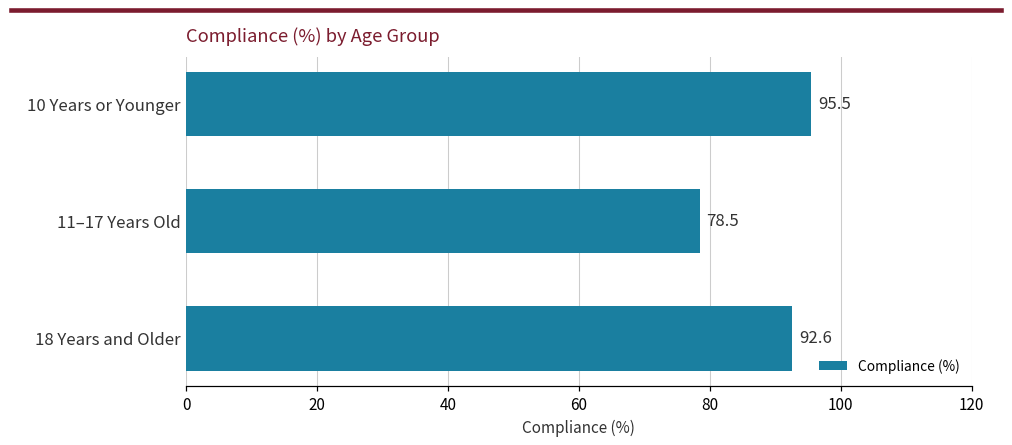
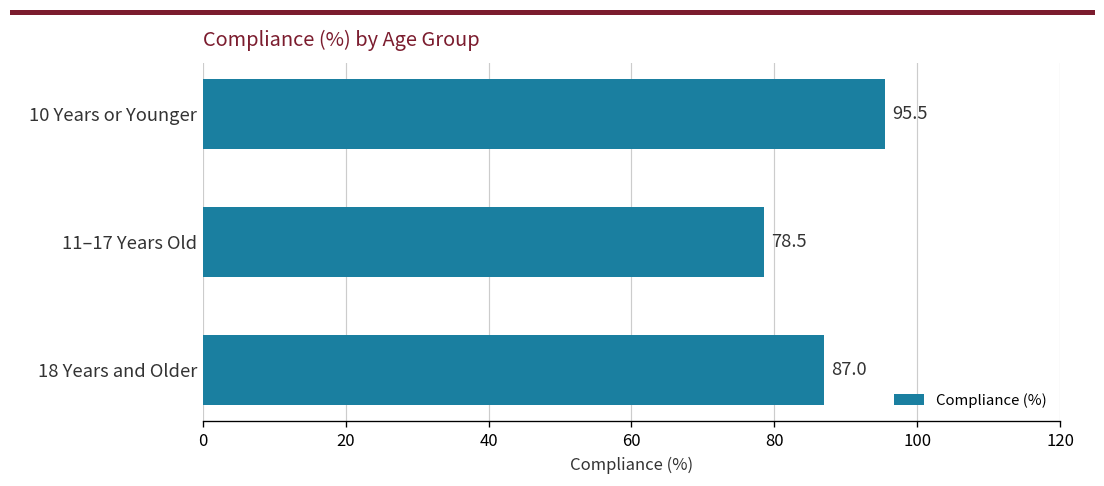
  {
    "10 Years or Younger": 95.5,
    "11–17 Years Old": 78.5,
-   "18 Years and Older": 92.6
+   "18 Years and Older": 87.0
  }
